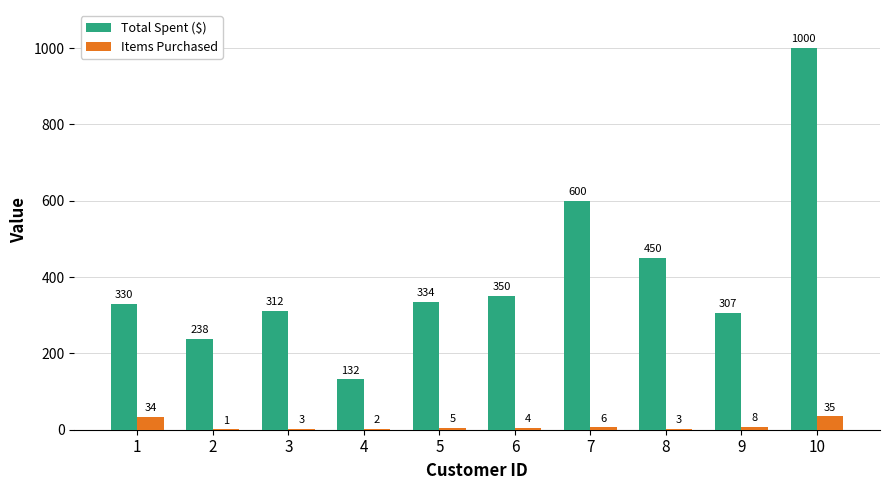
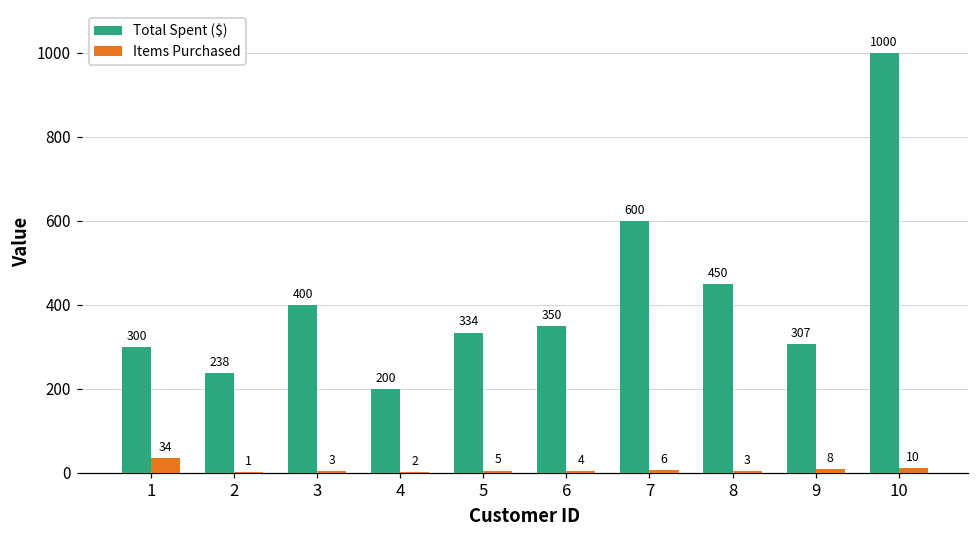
  {
    "Total Spent ($)": {
-     "1": 330,
+     "1": 300,
      "2": 238,
-     "3": 312,
-     "4": 132,
+     "3": 400,
+     "4": 200,
      "5": 334,
      "6": 350,
      "7": 600,
      "8": 450,
      "9": 307,
      "10": 1000
    },
    "Items Purchased": {
      "1": 34,
      "2": 1,
      "3": 3,
      "4": 2,
      "5": 5,
      "6": 4,
      "7": 6,
      "8": 3,
      "9": 8,
-     "10": 35
+     "10": 10
    }
  }
